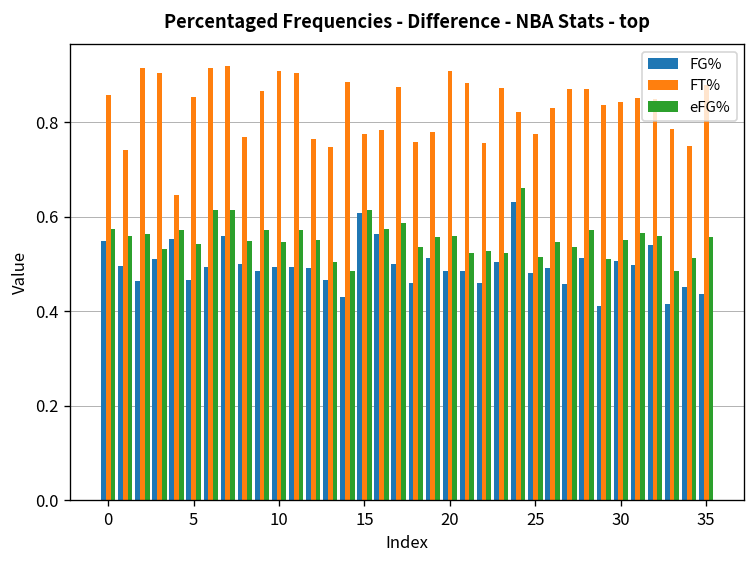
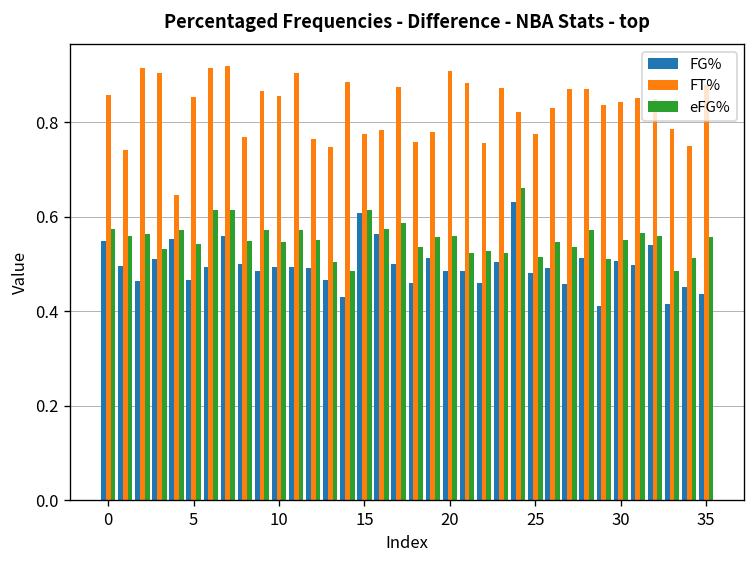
  {
    "FT%": {
      "0": 0.86,
      "5": 0.85,
-     "10": 0.91,
+     "10": 0.86,
      "15": 0.78,
      "20": 0.91,
      "25": 0.77,
      "30": 0.84
    }
  }
